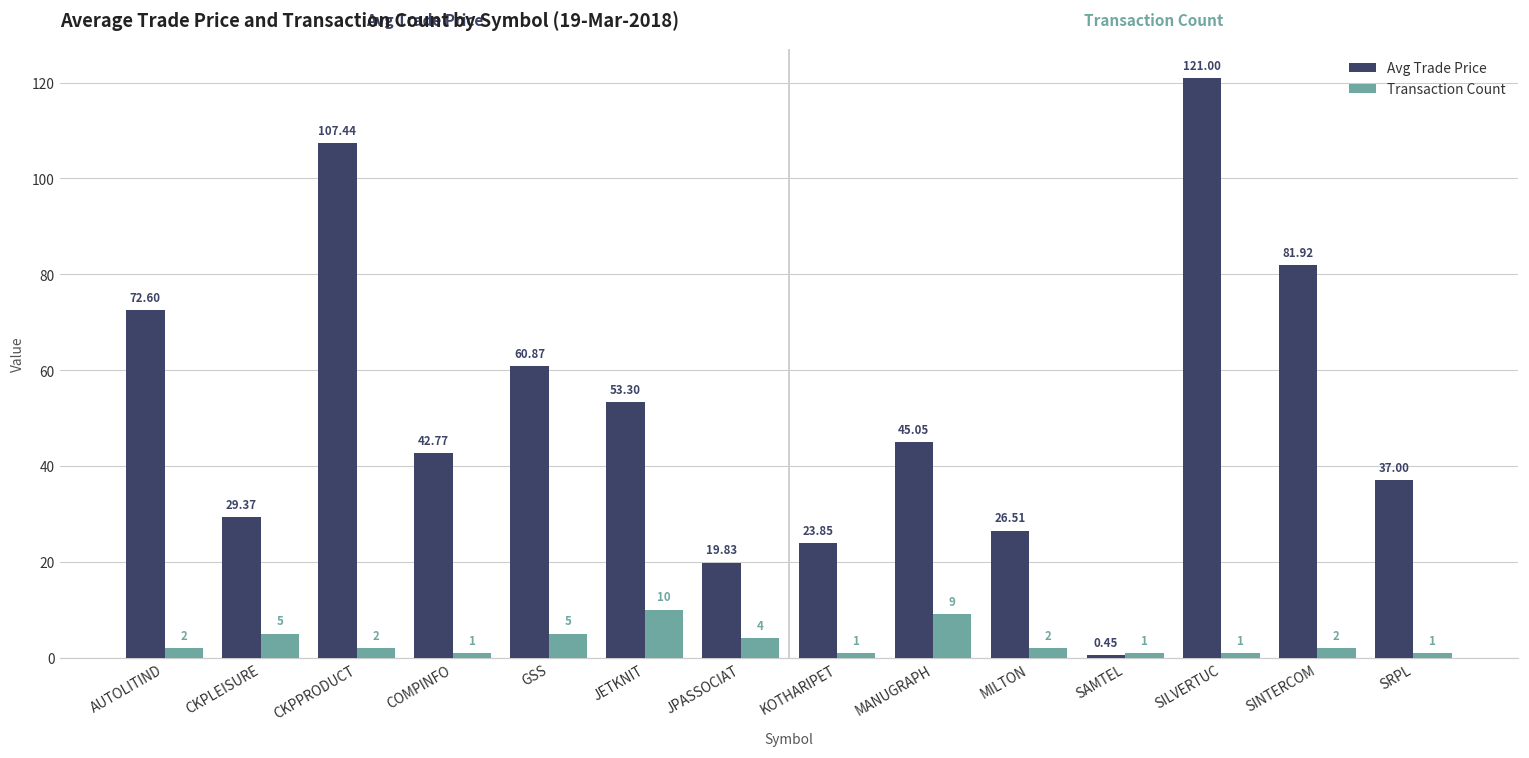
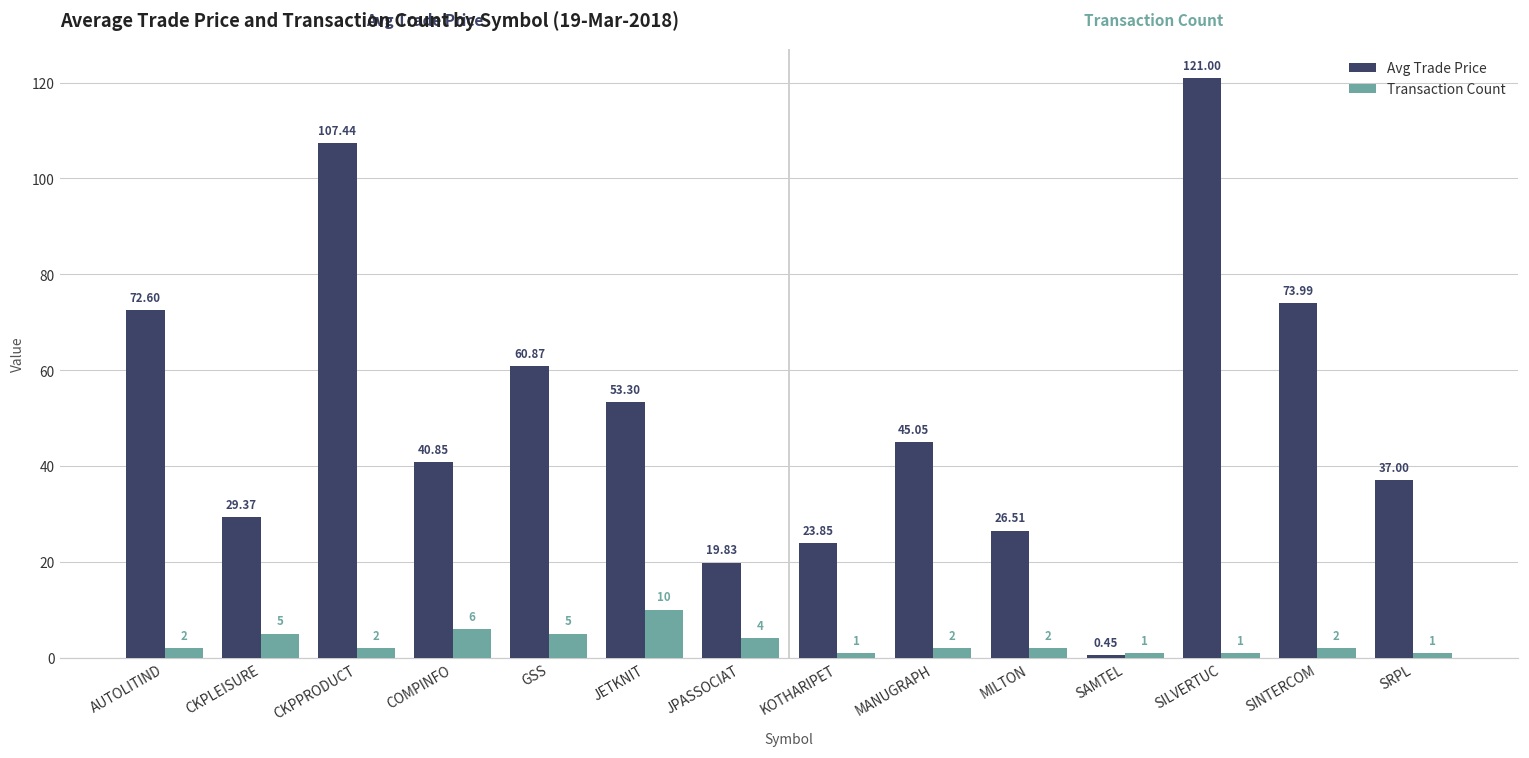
  {
    "Avg Trade Price": {
      "AUTOLITIND": 72.60,
      "CKPLEISURE": 29.37,
      "CKPPRODUCT": 107.44,
-     "COMPINFO": 42.77,
+     "COMPINFO": 40.85,
      "GSS": 60.87,
      "JETKNIT": 53.30,
      "JPASSOCIAT": 19.83,
      "KOTHARIPET": 23.85,
      "MANUGRAPH": 45.05,
      "MILTON": 26.51,
      "SAMTEL": 0.45,
      "SILVERTUC": 121.00,
-     "SINTERCOM": 81.92,
+     "SINTERCOM": 73.99,
      "SRPL": 37.00
    },
    "Transaction Count": {
      "AUTOLITIND": 2,
      "CKPLEISURE": 5,
      "CKPPRODUCT": 2,
-     "COMPINFO": 1,
+     "COMPINFO": 6,
      "GSS": 5,
      "JETKNIT": 10,
      "JPASSOCIAT": 4,
      "KOTHARIPET": 1,
-     "MANUGRAPH": 9,
+     "MANUGRAPH": 2,
      "MILTON": 2,
      "SAMTEL": 1,
      "SILVERTUC": 1,
      "SINTERCOM": 2,
      "SRPL": 1
    }
  }
